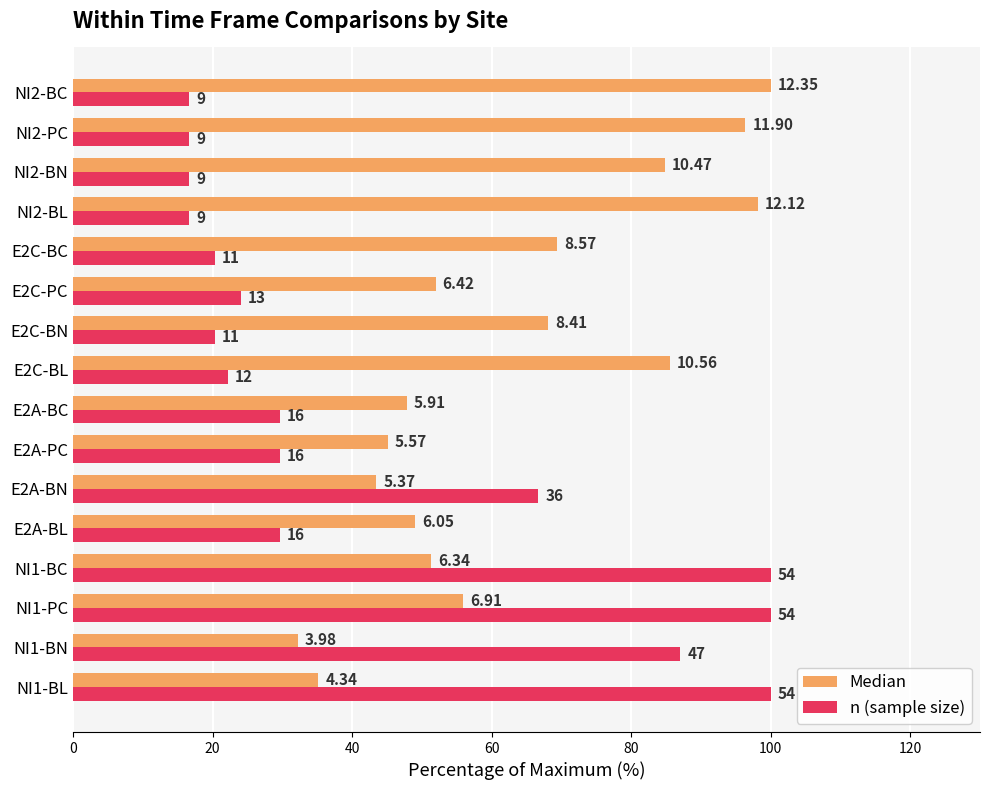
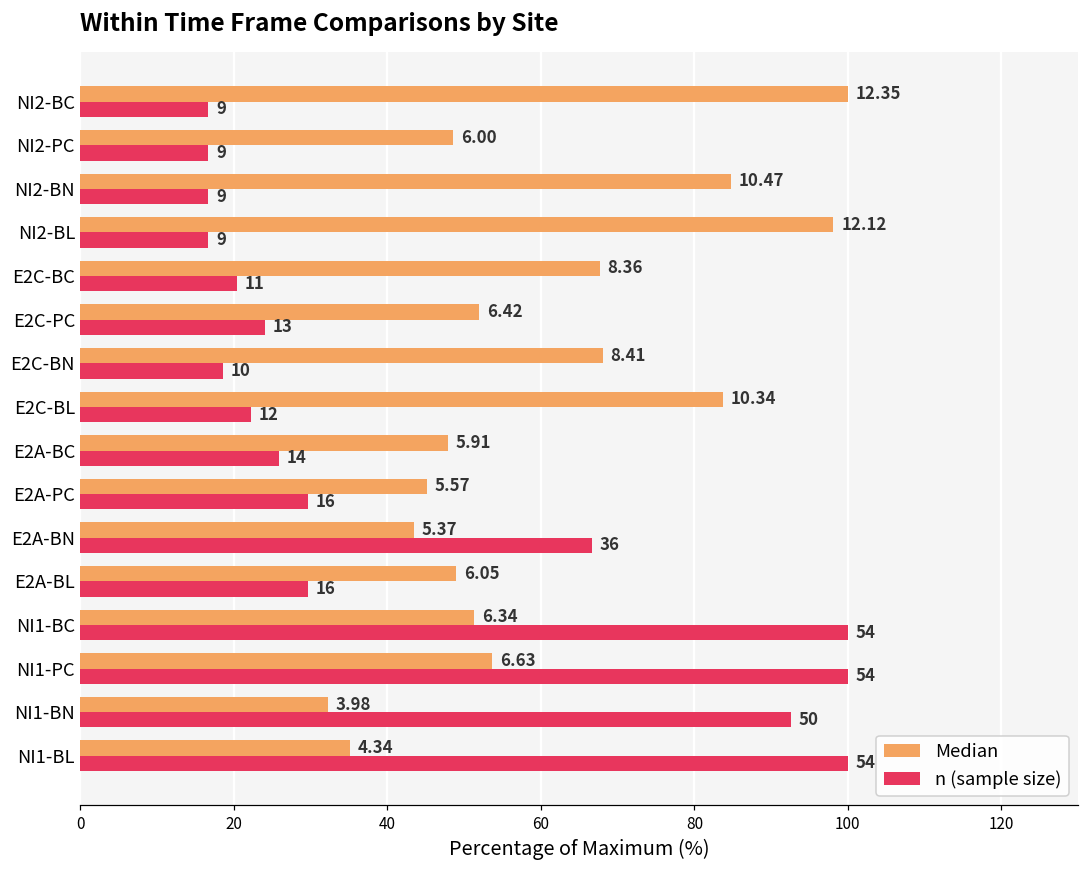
  {
    "Median": {
-     "NI2-PC": 11.90,
-     "E2C-BC": 8.57,
-     "E2C-BL": 10.56,
-     "NI1-PC": 6.91
+     "NI2-PC": 6.00,
+     "E2C-BC": 8.36,
+     "E2C-BL": 10.34,
+     "NI1-PC": 6.63
    },
    "n (sample size)": {
-     "E2C-BN": 11,
-     "E2A-BC": 16,
-     "NI1-BN": 47
+     "E2C-BN": 10,
+     "E2A-BC": 14,
+     "NI1-BN": 50
    }
  }
